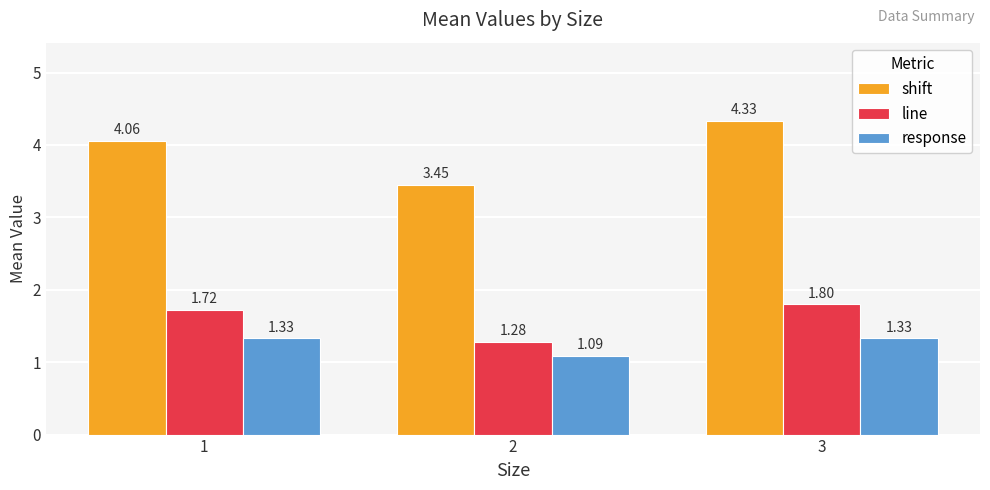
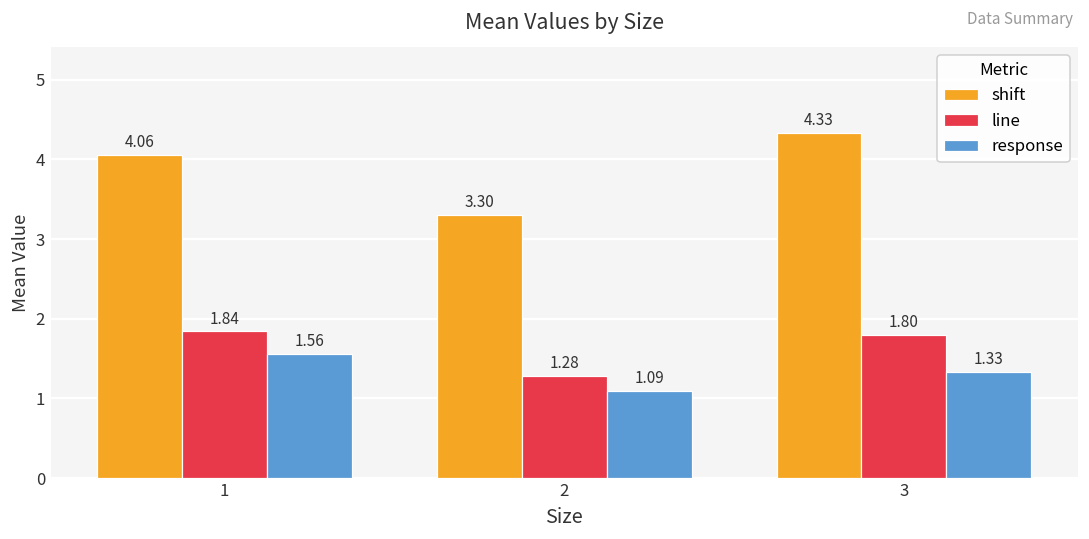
  {
    "shift": {
      "1": 4.06,
-     "2": 3.45,
+     "2": 3.30,
      "3": 4.33
    },
    "line": {
-     "1": 1.72,
+     "1": 1.84,
      "2": 1.28,
      "3": 1.80
    },
    "response": {
-     "1": 1.33,
+     "1": 1.56,
      "2": 1.09,
      "3": 1.33
    }
  }
